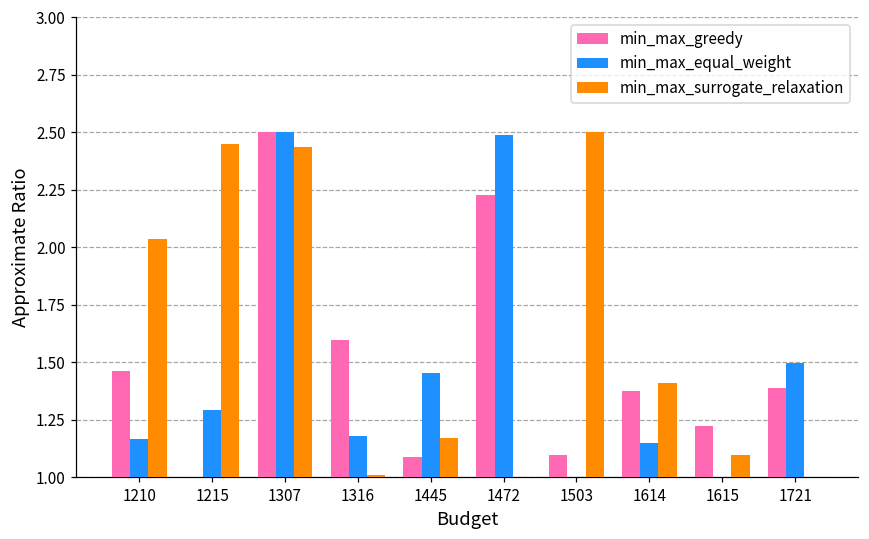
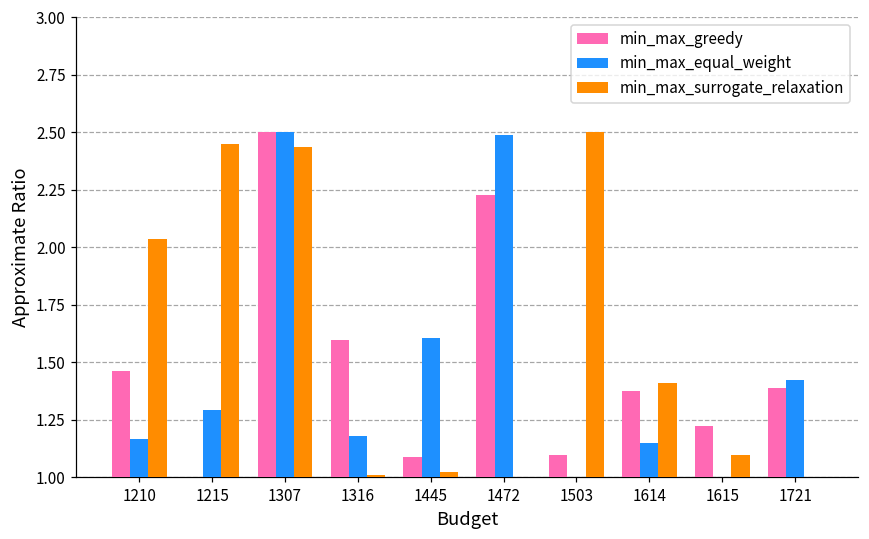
  {
    "min_max_greedy": {
      "1210": 1.46,
      "1215": 1.00,
      "1307": 2.50,
      "1316": 1.60,
      "1445": 1.09,
      "1472": 2.23,
      "1503": 1.10,
      "1614": 1.37,
      "1615": 1.22,
      "1721": 1.39
    },
    "min_max_equal_weight": {
      "1210": 1.16,
      "1215": 1.29,
      "1307": 2.50,
      "1316": 1.18,
-     "1445": 1.45,
+     "1445": 1.60,
      "1472": 2.49,
      "1503": 1.00,
      "1614": 1.15,
      "1615": 1.00,
-     "1721": 1.50
+     "1721": 1.42
    },
    "min_max_surrogate_relaxation": {
      "1210": 2.04,
      "1215": 2.45,
      "1307": 2.44,
      "1316": 1.01,
-     "1445": 1.17,
+     "1445": 1.02,
      "1472": 1.00,
      "1503": 2.50,
      "1614": 1.41,
      "1615": 1.10,
      "1721": 1.00
    }
  }
